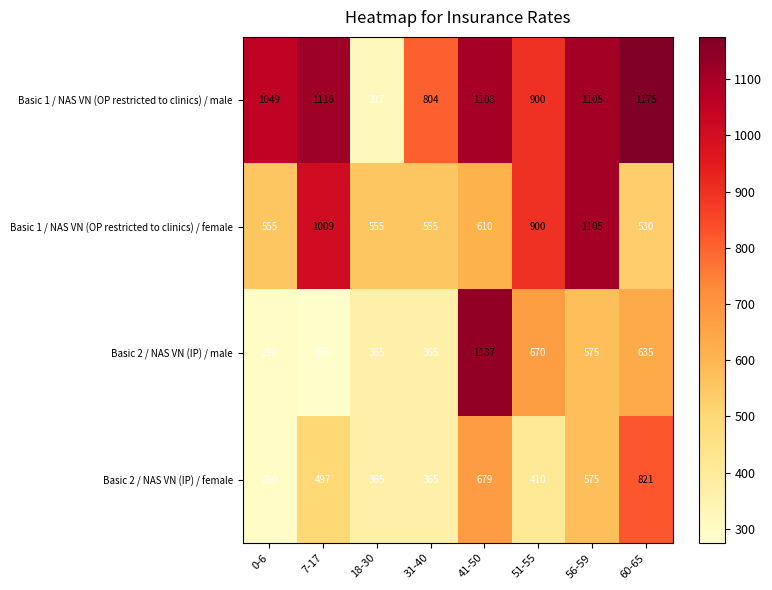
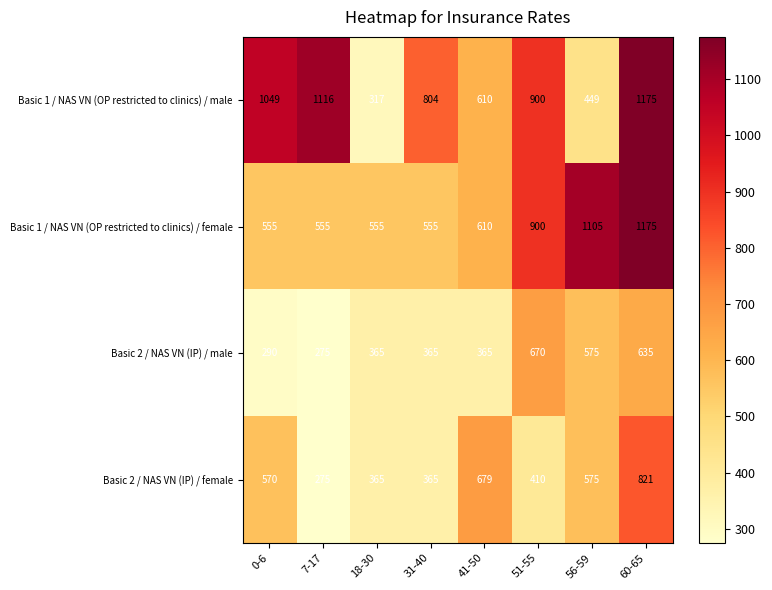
  {
    "Basic 1 / NAS VN (OP restricted to clinics) / male": {
      "0-6": 1049,
      "7-17": 1116,
      "18-30": 317,
      "31-40": 804,
-     "41-50": 1103,
+     "41-50": 610,
      "51-55": 900,
-     "56-59": 1105,
+     "56-59": 449,
      "60-65": 1175
    },
    "Basic 1 / NAS VN (OP restricted to clinics) / female": {
      "0-6": 555,
-     "7-17": 1009,
+     "7-17": 555,
      "18-30": 555,
      "31-40": 555,
      "41-50": 610,
      "51-55": 900,
      "56-59": 1105,
-     "60-65": 530
+     "60-65": 1175
    },
    "Basic 2 / NAS VN (IP) / male": {
      "0-6": 290,
      "7-17": 275,
      "18-30": 365,
      "31-40": 365,
-     "41-50": 1137,
+     "41-50": 365,
      "51-55": 670,
      "56-59": 575,
      "60-65": 635
    },
    "Basic 2 / NAS VN (IP) / female": {
-     "0-6": 290,
-     "7-17": 497,
+     "0-6": 570,
+     "7-17": 275,
      "18-30": 365,
      "31-40": 365,
      "41-50": 679,
      "51-55": 410,
      "56-59": 575,
      "60-65": 821
    }
  }
